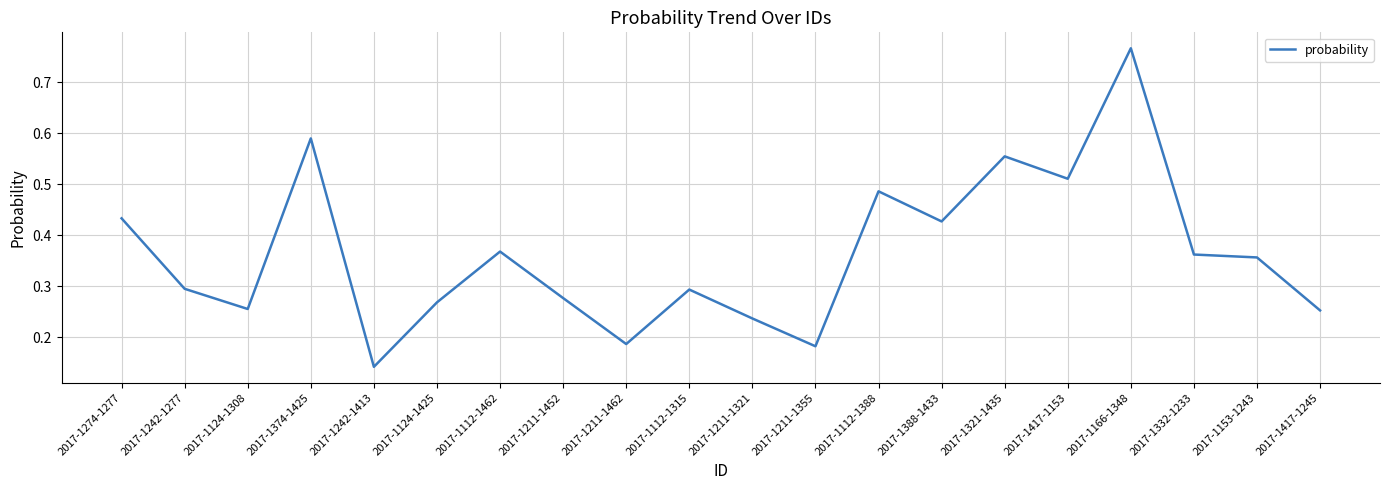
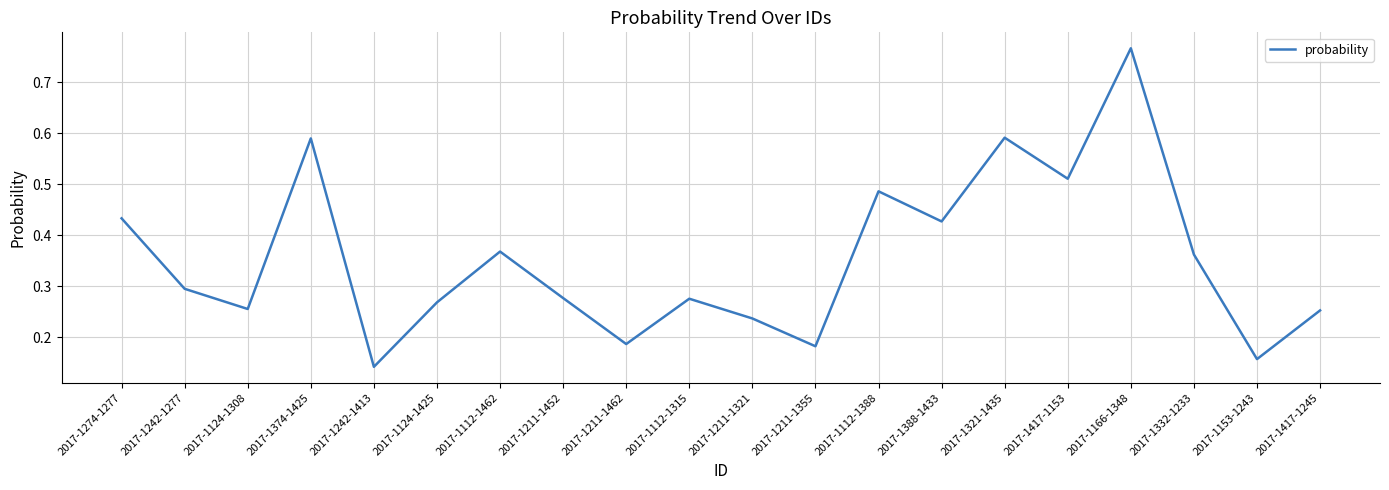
  {
    "2017-1274-1277": 0.43,
    "2017-1242-1277": 0.29,
    "2017-1124-1308": 0.26,
    "2017-1374-1425": 0.59,
    "2017-1242-1413": 0.14,
    "2017-1124-1425": 0.27,
    "2017-1112-1462": 0.37,
    "2017-1211-1452": 0.28,
    "2017-1211-1462": 0.19,
-   "2017-1112-1315": 0.29,
+   "2017-1112-1315": 0.28,
    "2017-1211-1321": 0.24,
    "2017-1211-1355": 0.18,
    "2017-1112-1388": 0.49,
    "2017-1388-1433": 0.43,
-   "2017-1321-1435": 0.55,
+   "2017-1321-1435": 0.59,
    "2017-1417-1153": 0.51,
    "2017-1166-1348": 0.77,
    "2017-1332-1233": 0.36,
-   "2017-1153-1243": 0.36,
+   "2017-1153-1243": 0.16,
    "2017-1417-1245": 0.25
  }
